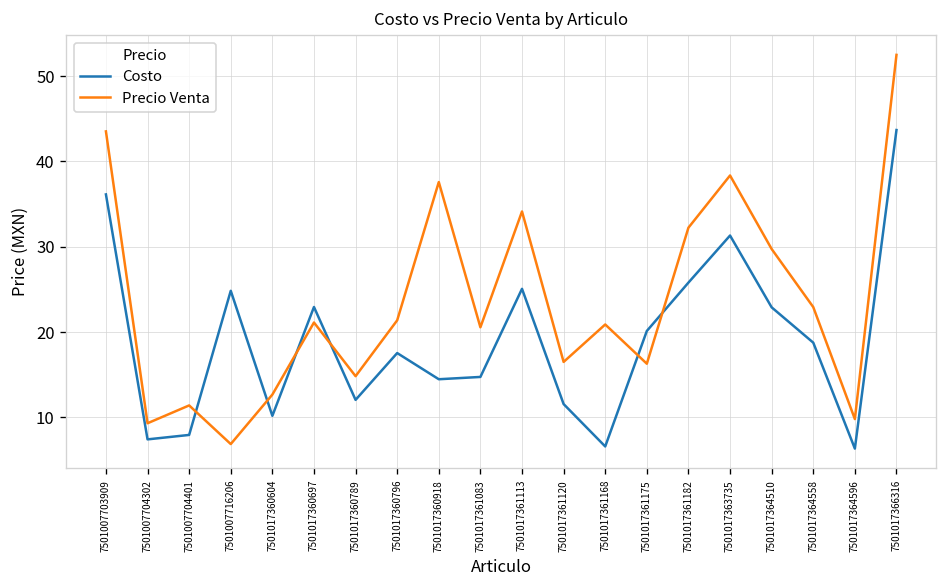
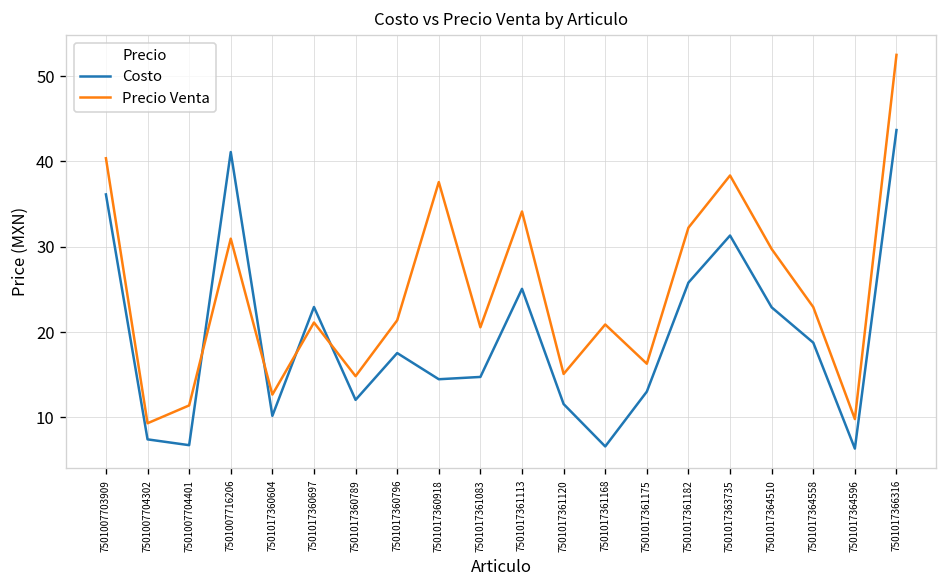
  {
    "Costo": {
      "7501007703909": 36,
      "7501007704302": 7,
-     "7501007704401": 8,
-     "7501007716206": 25,
+     "7501007704401": 7,
+     "7501007716206": 41,
      "7501017360604": 10,
      "7501017360697": 23,
      "7501017360789": 12,
      "7501017360796": 18,
      "7501017360918": 14,
      "7501017361083": 15,
      "7501017361113": 25,
      "7501017361120": 12,
      "7501017361168": 7,
-     "7501017361175": 20,
+     "7501017361175": 13,
      "7501017361182": 26,
      "7501017363735": 31,
      "7501017364510": 23,
      "7501017364558": 19,
      "7501017364596": 6,
      "7501017366316": 44
    },
    "Precio Venta": {
-     "7501007703909": 44,
+     "7501007703909": 40,
      "7501007704302": 9,
      "7501007704401": 11,
-     "7501007716206": 7,
+     "7501007716206": 31,
      "7501017360604": 13,
      "7501017360697": 21,
      "7501017360789": 15,
      "7501017360796": 21,
      "7501017360918": 38,
      "7501017361083": 21,
      "7501017361113": 34,
-     "7501017361120": 17,
+     "7501017361120": 15,
      "7501017361168": 21,
      "7501017361175": 16,
      "7501017361182": 32,
      "7501017363735": 38,
      "7501017364510": 30,
      "7501017364558": 23,
      "7501017364596": 10,
      "7501017366316": 53
    }
  }
